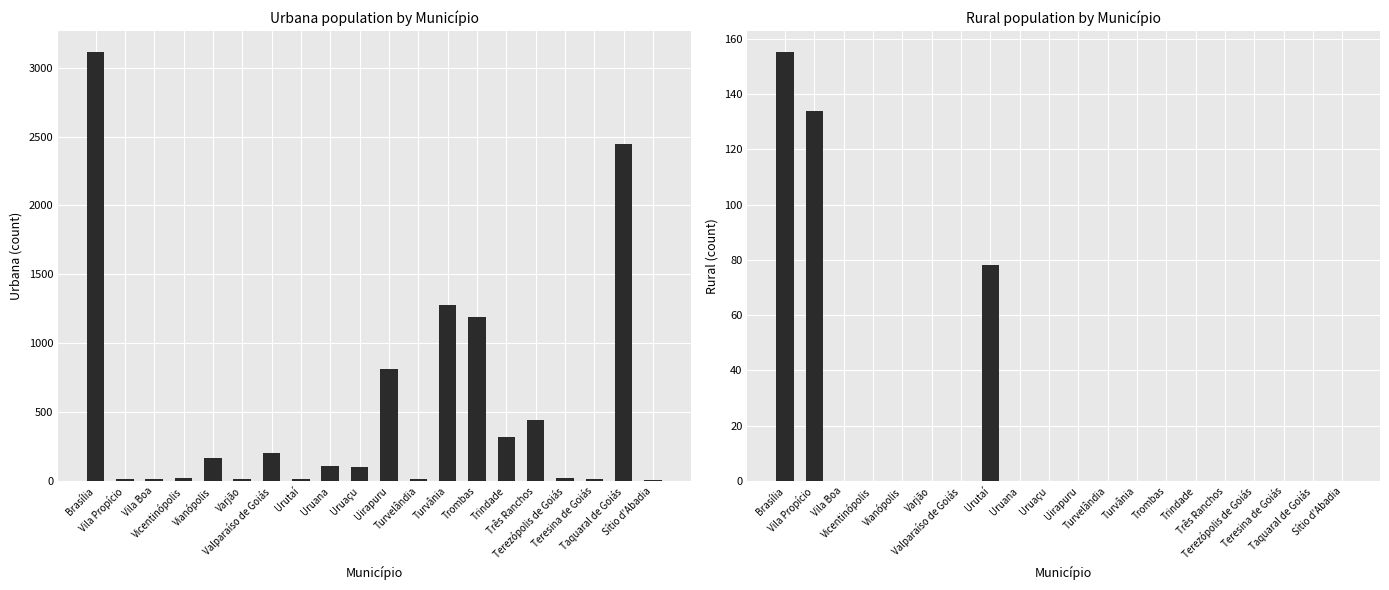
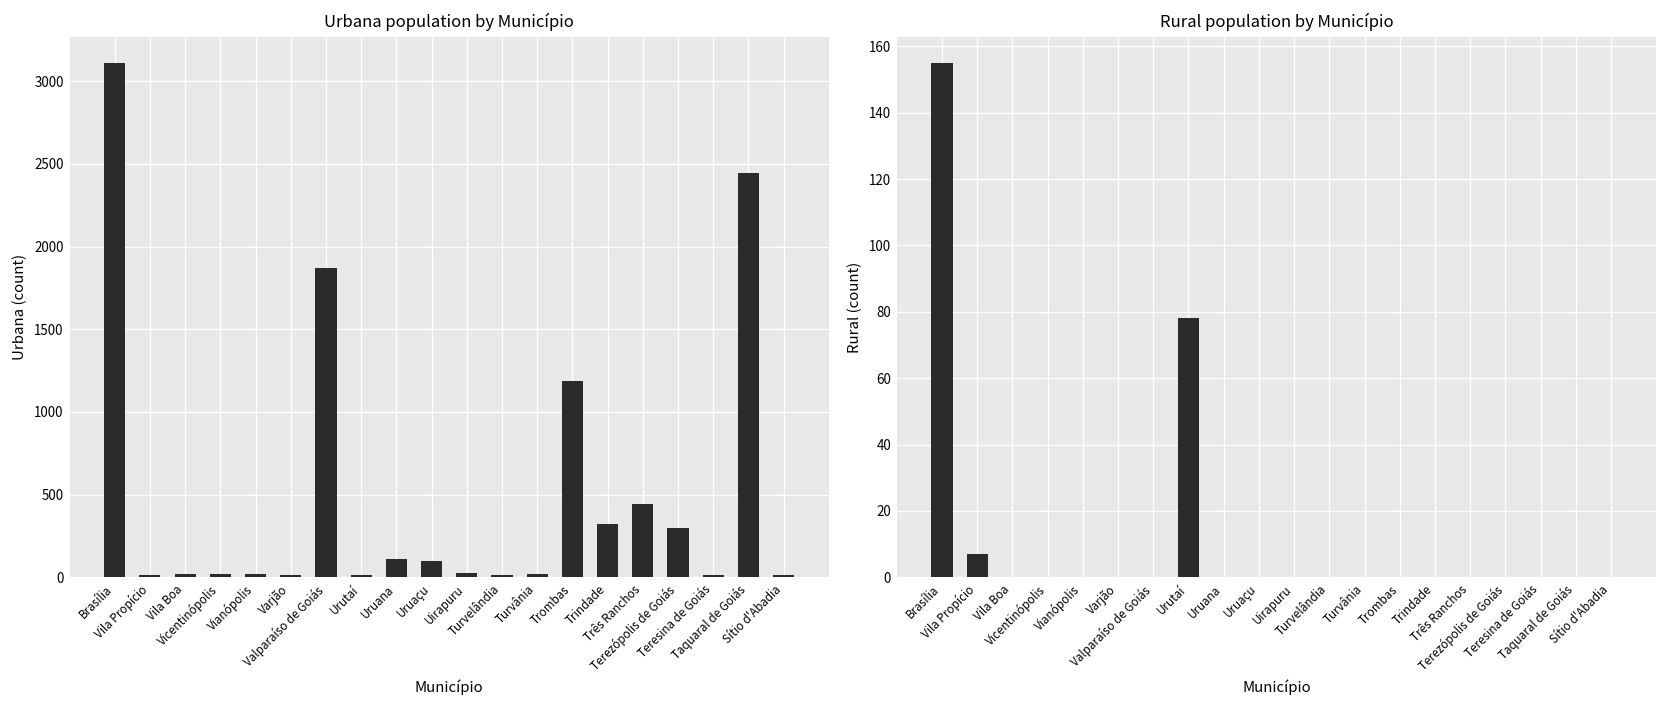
  {
    "Urbana population by Município": {
      "Brasília": 3110,
      "Vicentinópolis": 20,
-     "Vianópolis": 170,
-     "Valparaíso de Goiás": 200,
+     "Vianópolis": 20,
+     "Valparaíso de Goiás": 1870,
      "Uruana": 110,
      "Uruaçu": 100,
-     "Uirapuru": 810,
-     "Turvânia": 1280,
+     "Uirapuru": 30,
+     "Turvânia": 20,
      "Trombas": 1190,
      "Trindade": 320,
      "Três Ranchos": 440,
-     "Terezópolis de Goiás": 20,
+     "Terezópolis de Goiás": 300,
      "Taquaral de Goiás": 2440
    },
    "Rural population by Município": {
      "Brasília": 155,
-     "Vila Propício": 134,
+     "Vila Propício": 7,
      "Vila Boa": 0,
      "Vicentinópolis": 0,
      "Vianópolis": 0,
      "Varjão": 0,
      "Valparaíso de Goiás": 0,
      "Urutaí": 78,
      "Uruana": 0,
      "Uruaçu": 0,
      "Uirapuru": 0,
      "Turvelândia": 0,
      "Turvânia": 0,
      "Trombas": 0,
      "Trindade": 0,
      "Três Ranchos": 0,
      "Terezópolis de Goiás": 0,
      "Teresina de Goiás": 0,
      "Taquaral de Goiás": 0,
      "Sítio d'Abadia": 0
    }
  }
